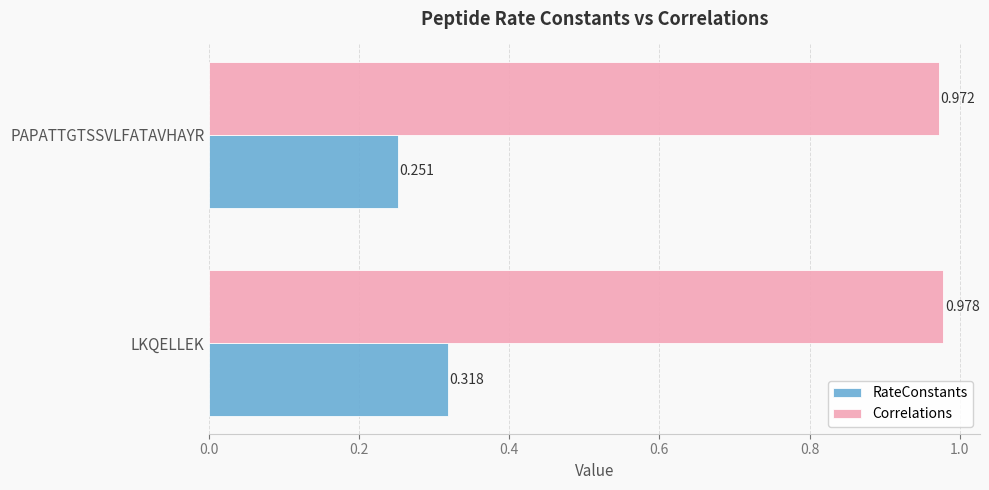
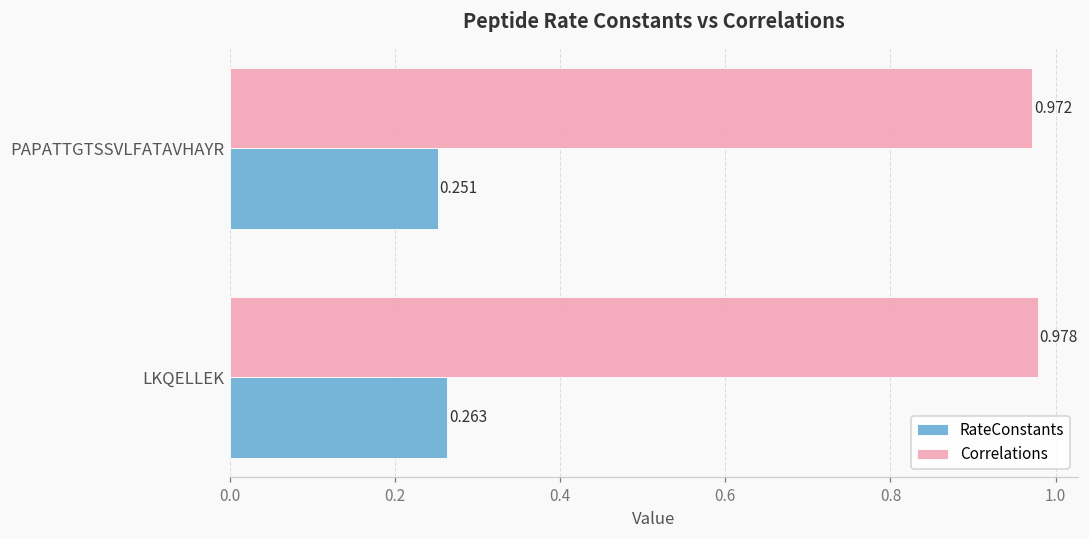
  {
    "RateConstants": {
      "PAPATTGTSSVLFATAVHAYR": 0.251,
-     "LKQELLEK": 0.318
+     "LKQELLEK": 0.263
    },
    "Correlations": {
      "PAPATTGTSSVLFATAVHAYR": 0.972,
      "LKQELLEK": 0.978
    }
  }
